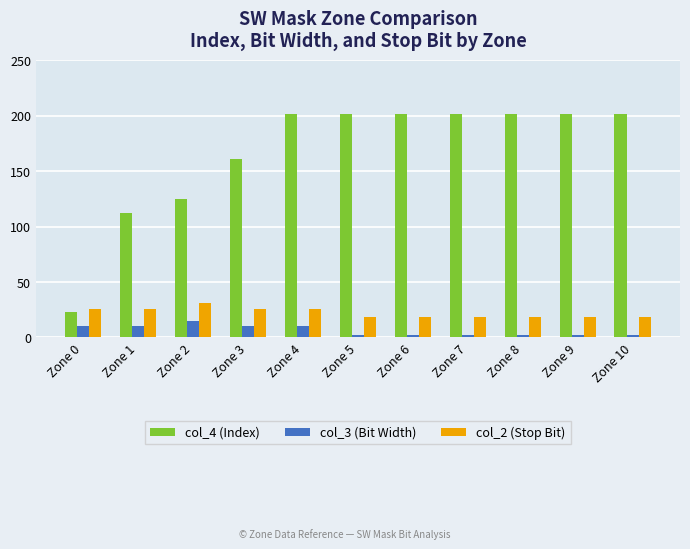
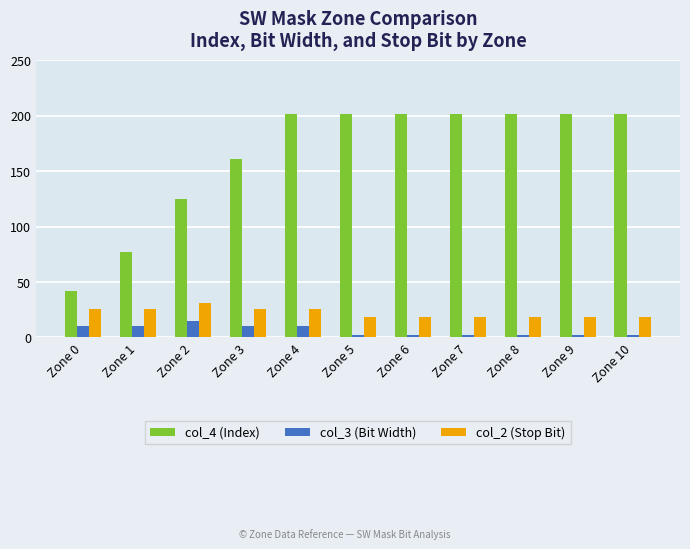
  {
    "col_4 (Index)": {
-     "Zone 0": 23,
-     "Zone 1": 112,
+     "Zone 0": 42,
+     "Zone 1": 77,
      "Zone 2": 125,
      "Zone 3": 161,
      "Zone 4": 202,
      "Zone 5": 202,
      "Zone 6": 202,
      "Zone 7": 202,
      "Zone 8": 202,
      "Zone 9": 202,
      "Zone 10": 202
    },
    "col_3 (Bit Width)": {
      "Zone 0": 10,
      "Zone 1": 10,
      "Zone 2": 15,
      "Zone 3": 10,
      "Zone 4": 10
    },
    "col_2 (Stop Bit)": {
      "Zone 0": 26,
      "Zone 1": 26,
      "Zone 2": 31,
      "Zone 3": 26,
      "Zone 4": 26,
      "Zone 5": 18,
      "Zone 6": 18,
      "Zone 7": 18,
      "Zone 8": 18,
      "Zone 9": 18,
      "Zone 10": 18
    }
  }
